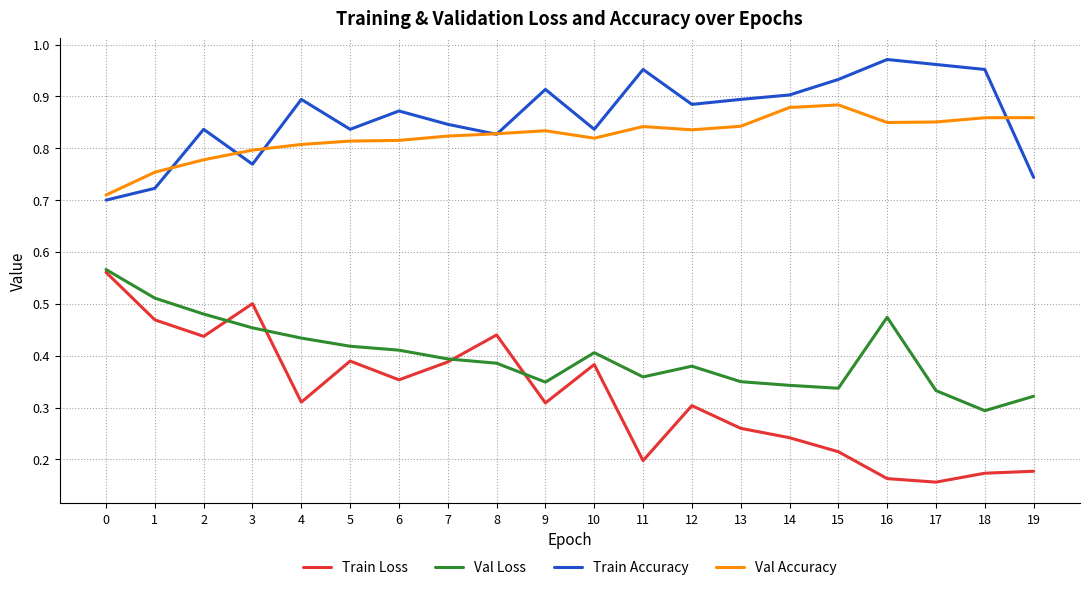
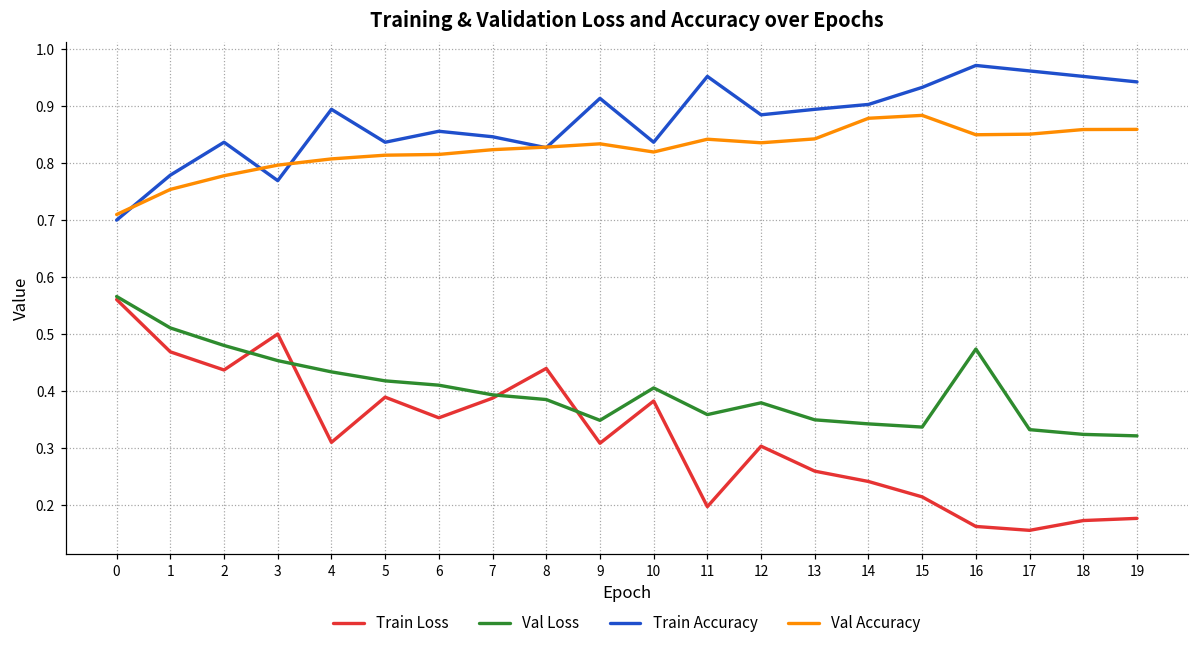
  {
    "Train Loss": {
      "0": 0.56,
      "1": 0.47,
      "2": 0.44,
      "3": 0.50,
      "4": 0.31,
      "5": 0.39,
      "6": 0.35,
      "7": 0.39,
      "8": 0.44,
      "9": 0.31,
      "10": 0.38,
      "11": 0.20,
      "12": 0.30,
      "13": 0.26,
      "14": 0.24,
      "15": 0.21,
      "16": 0.16,
      "17": 0.16,
      "18": 0.17,
      "19": 0.18
    },
    "Val Loss": {
      "0": 0.57,
      "1": 0.51,
      "2": 0.48,
      "3": 0.45,
      "4": 0.43,
      "5": 0.42,
      "6": 0.41,
      "7": 0.39,
      "8": 0.39,
      "9": 0.35,
      "10": 0.41,
      "11": 0.36,
      "12": 0.38,
      "13": 0.35,
      "14": 0.34,
      "15": 0.34,
      "16": 0.47,
      "17": 0.33,
-     "18": 0.29,
+     "18": 0.32,
      "19": 0.32
    },
    "Train Accuracy": {
      "0": 0.70,
-     "1": 0.72,
+     "1": 0.78,
      "2": 0.84,
      "3": 0.77,
      "4": 0.89,
      "5": 0.84,
-     "6": 0.87,
+     "6": 0.86,
      "7": 0.85,
      "9": 0.91,
      "10": 0.84,
      "11": 0.95,
      "12": 0.88,
      "13": 0.89,
      "14": 0.90,
      "15": 0.93,
      "16": 0.97,
      "17": 0.96,
      "18": 0.95,
-     "19": 0.74
+     "19": 0.94
    },
    "Val Accuracy": {
      "0": 0.71,
      "1": 0.75,
      "2": 0.78,
      "3": 0.80,
      "4": 0.81,
      "5": 0.81,
      "6": 0.82,
      "7": 0.82,
      "9": 0.83,
      "10": 0.82,
      "11": 0.84,
      "12": 0.84,
      "13": 0.84,
      "14": 0.88,
      "15": 0.88,
      "16": 0.85,
      "17": 0.85,
      "18": 0.86,
      "19": 0.86
    }
  }
